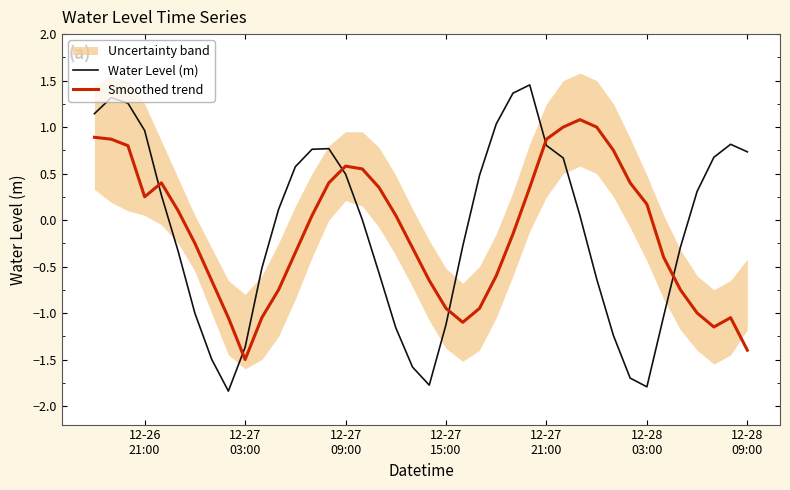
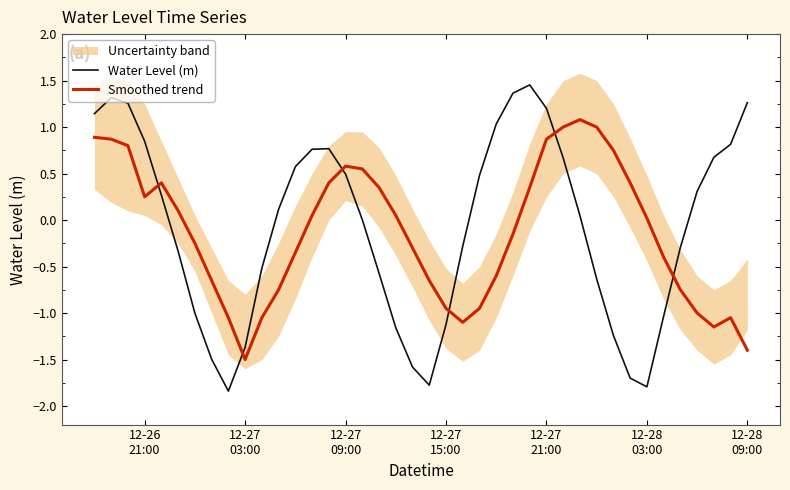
  {
    "Water Level (m)": {
-     "12-26 21:00": 1.0,
+     "12-26 21:00": 0.8,
      "12-27 03:00": -1.4,
      "12-27 09:00": 0.5,
      "12-27 15:00": -1.1,
-     "12-27 21:00": 0.8,
+     "12-27 21:00": 1.2,
      "12-28 03:00": -1.8,
-     "12-28 09:00": 0.7
+     "12-28 09:00": 1.3
    },
    "Smoothed trend": {
      "12-26 21:00": 0.3,
      "12-27 03:00": -1.5,
      "12-27 09:00": 0.6,
      "12-27 15:00": -1.0,
      "12-27 21:00": 0.9,
-     "12-28 03:00": 0.2,
+     "12-28 03:00": 0.0,
      "12-28 09:00": -1.4
    }
  }
